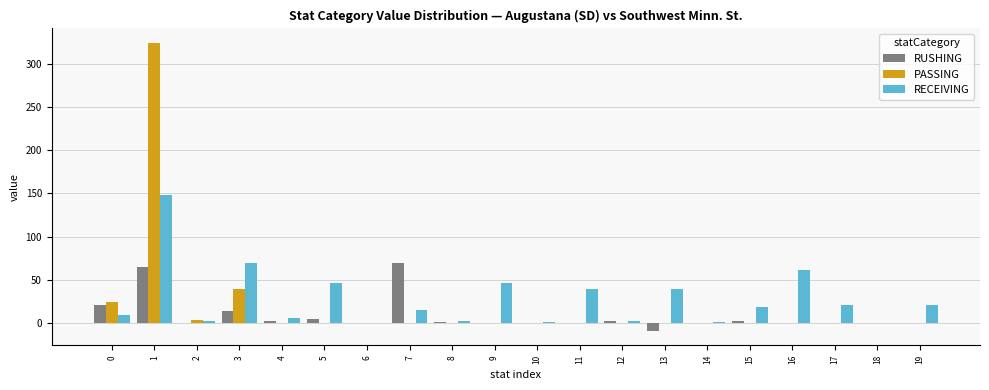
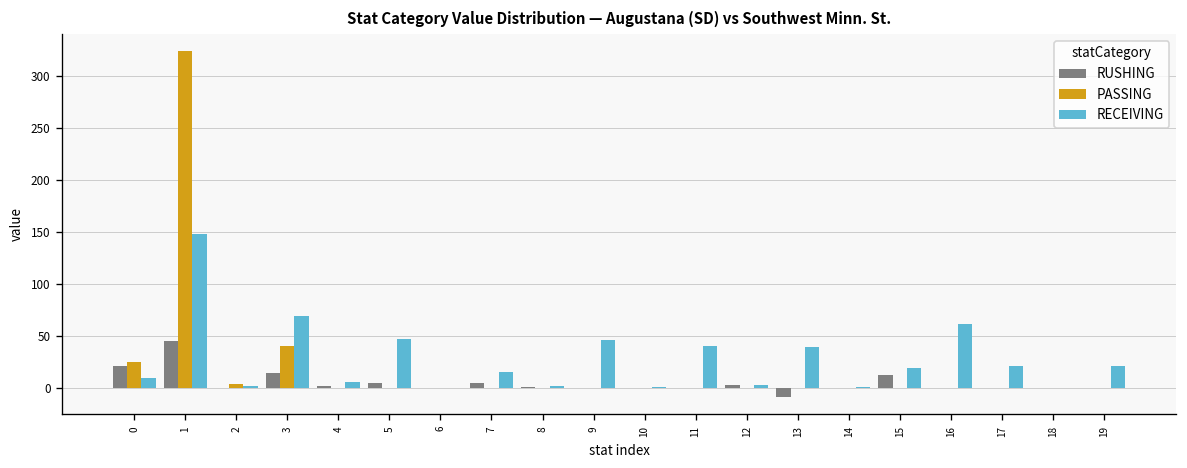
  {
    "RUSHING": {
      "0": 20,
-     "1": 70,
+     "1": 50,
      "2": 0,
      "3": 10,
      "5": 10,
      "6": 0,
-     "7": 70,
+     "7": 10,
      "9": 0,
      "10": 0,
      "11": 0,
      "12": 0,
      "13": -10,
      "14": 0,
-     "15": 0,
+     "15": 10,
      "16": 0,
      "17": 0,
      "18": 0,
      "19": 0
    },
    "PASSING": {
      "0": 30,
      "1": 320,
      "2": 0,
      "3": 40,
      "4": 0,
      "5": 0,
      "6": 0,
      "7": 0,
      "8": 0,
      "9": 0,
      "10": 0,
      "11": 0,
      "12": 0,
      "13": 0,
      "14": 0,
      "15": 0,
      "16": 0,
      "17": 0,
      "18": 0,
      "19": 0
    },
    "RECEIVING": {
      "0": 10,
      "1": 150,
      "3": 70,
      "4": 10,
      "5": 50,
      "6": 0,
      "7": 20,
      "9": 50,
      "11": 40,
      "12": 0,
      "13": 40,
      "15": 20,
      "16": 60,
      "17": 20,
      "18": 0,
      "19": 20
    }
  }
